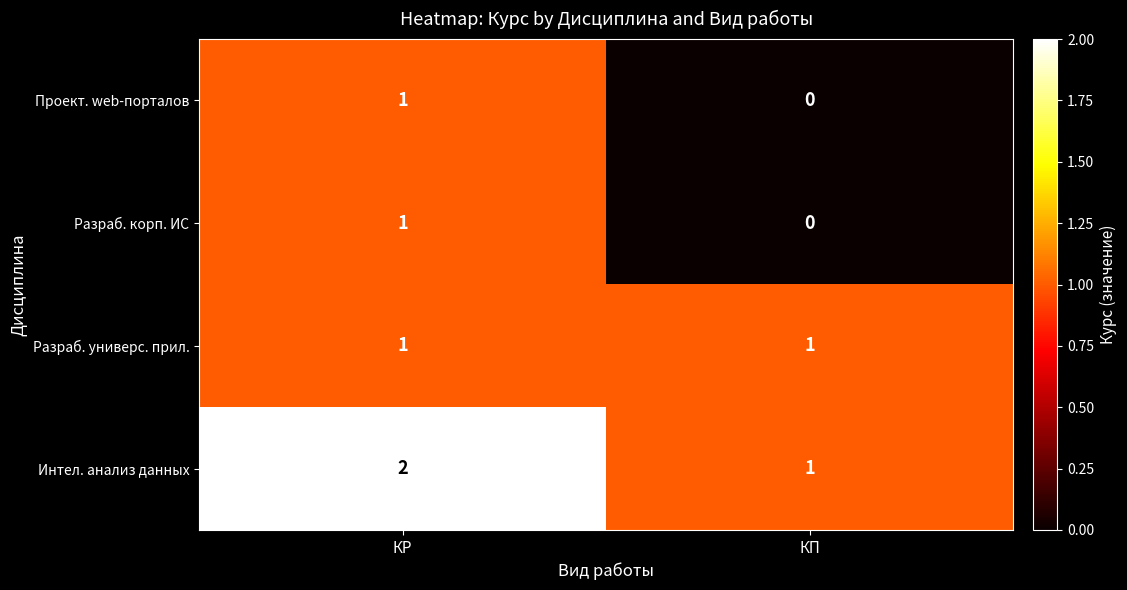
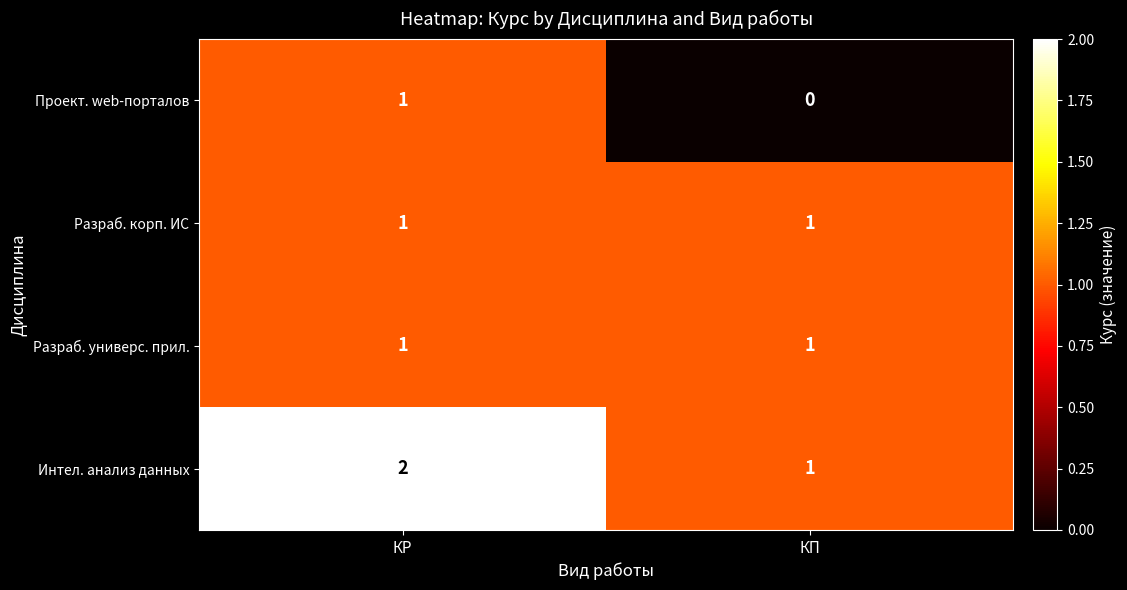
  {
    "Проект. web-порталов": {
      "КР": 1,
      "КП": 0
    },
    "Разраб. корп. ИС": {
      "КР": 1,
-     "КП": 0
+     "КП": 1
    },
    "Разраб. универс. прил.": {
      "КР": 1,
      "КП": 1
    },
    "Интел. анализ данных": {
      "КР": 2,
      "КП": 1
    }
  }
